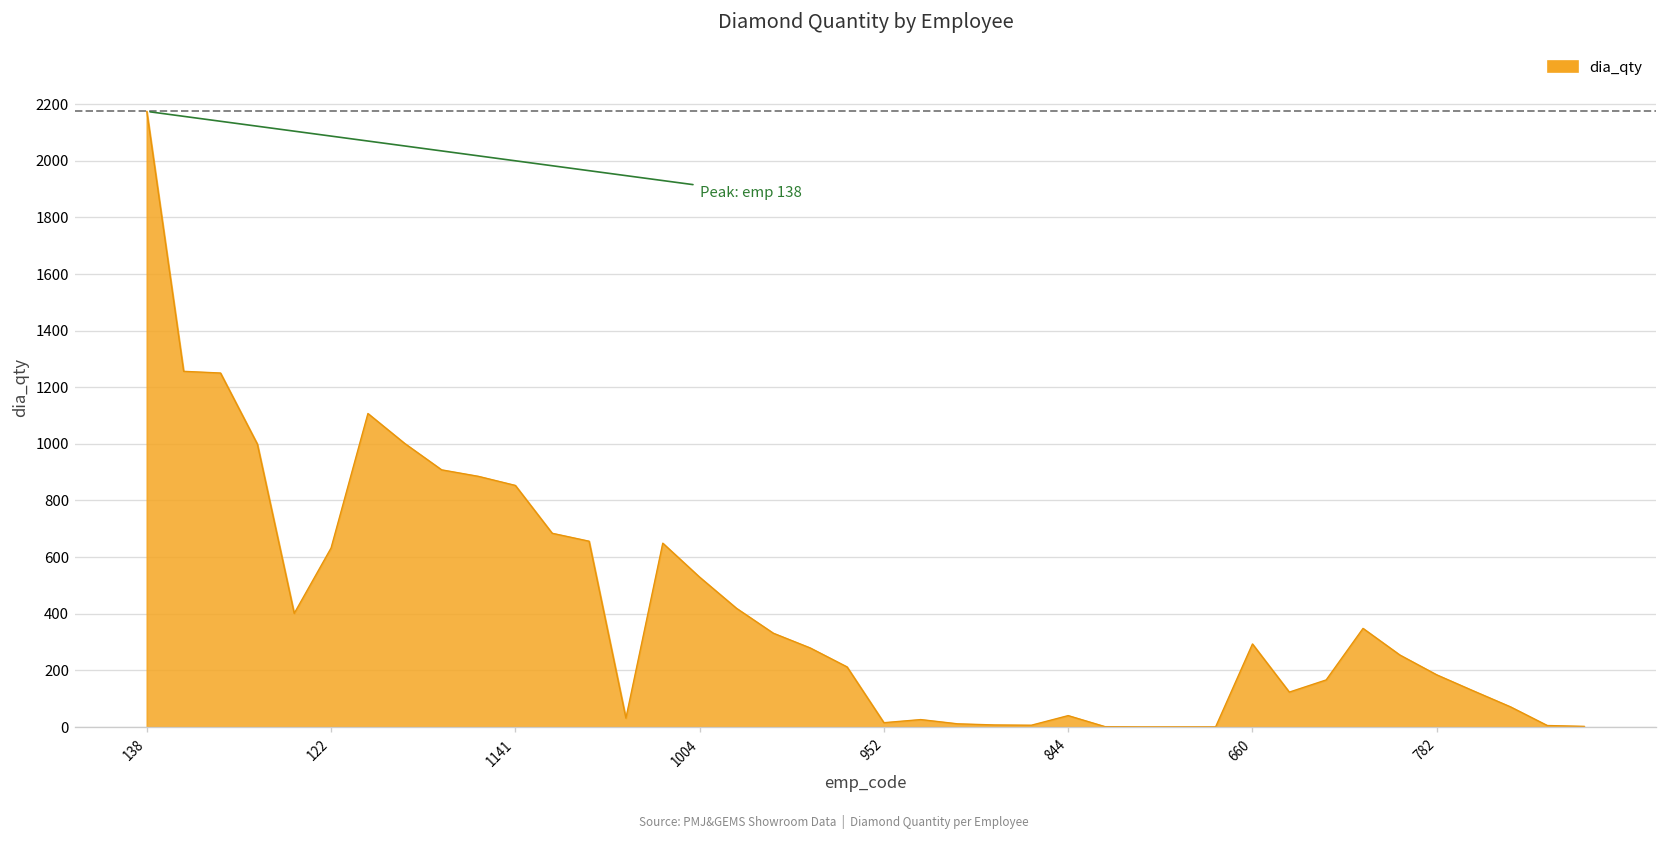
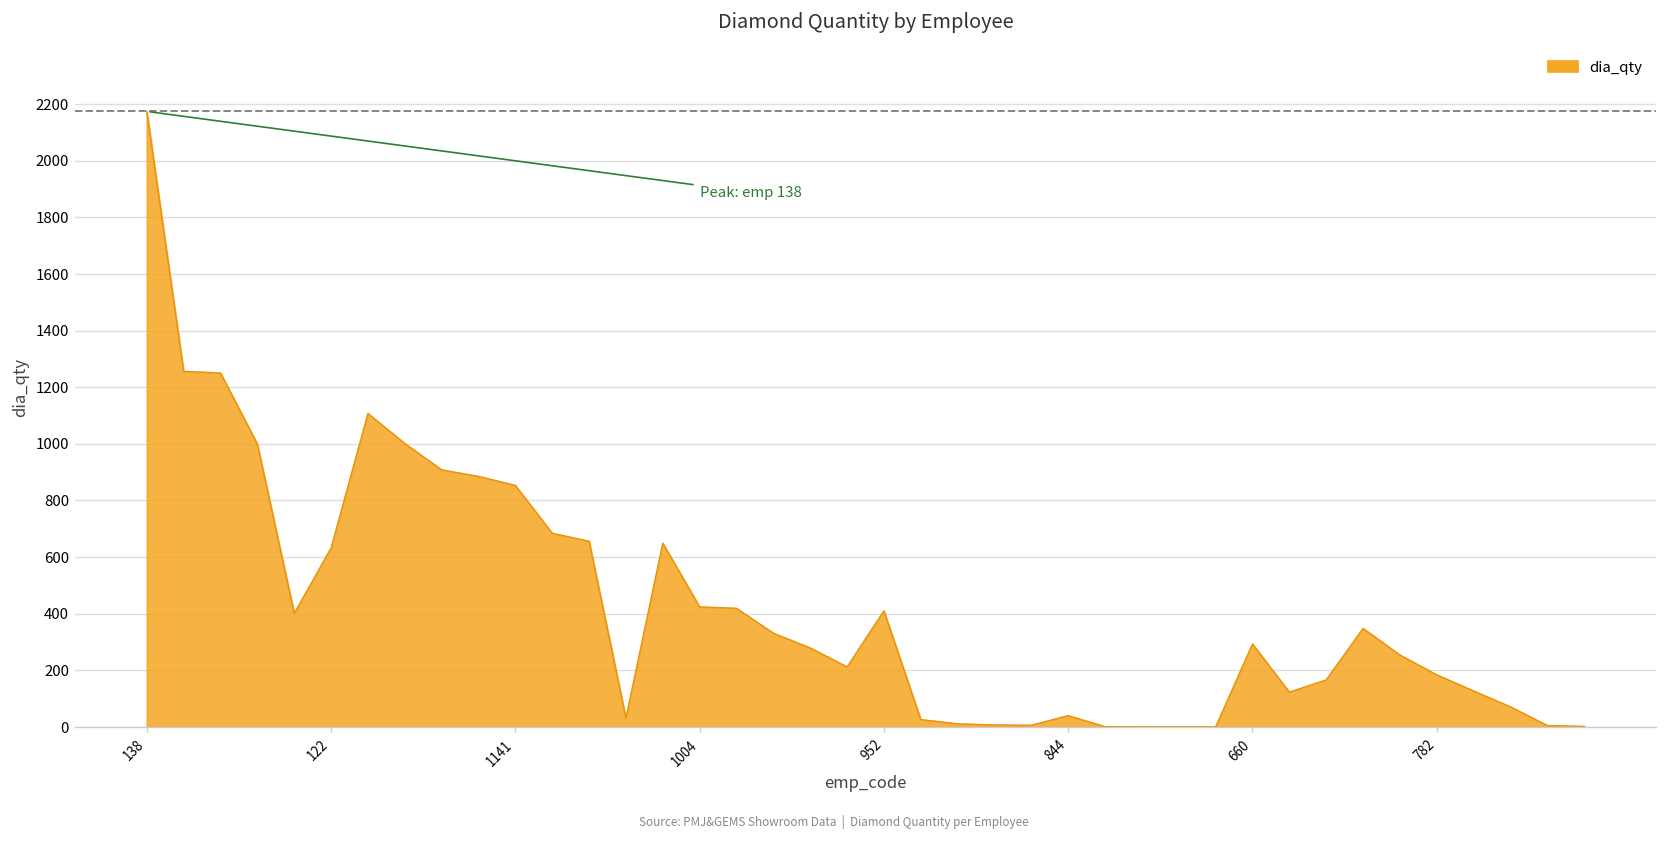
  {
    "122": 630,
    "1141": 850,
-   "1004": 530,
-   "952": 20,
+   "1004": 420,
+   "952": 410,
    "844": 40,
    "660": 290,
    "782": 180
  }
